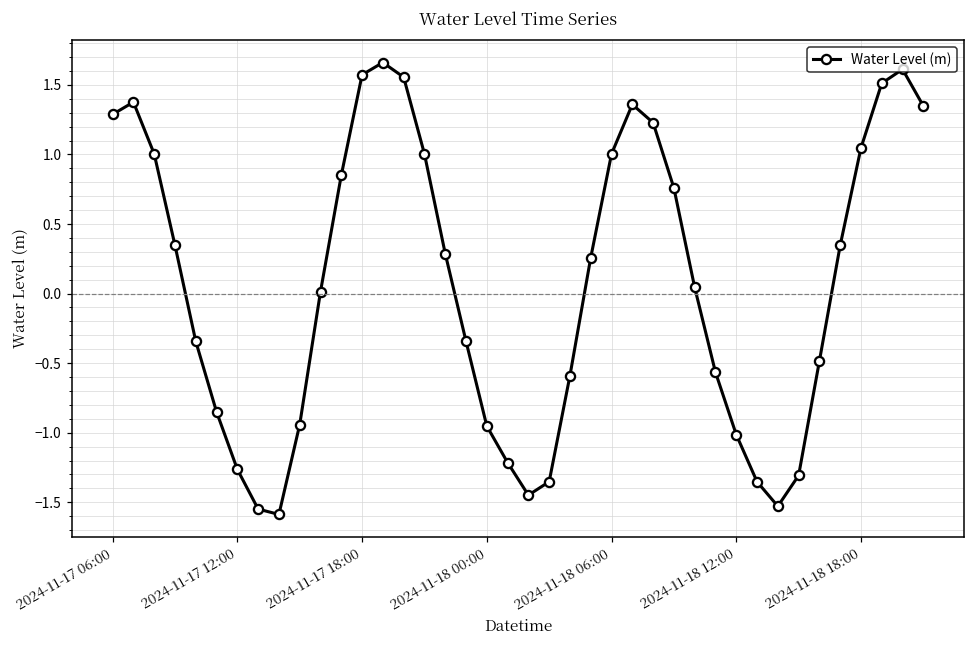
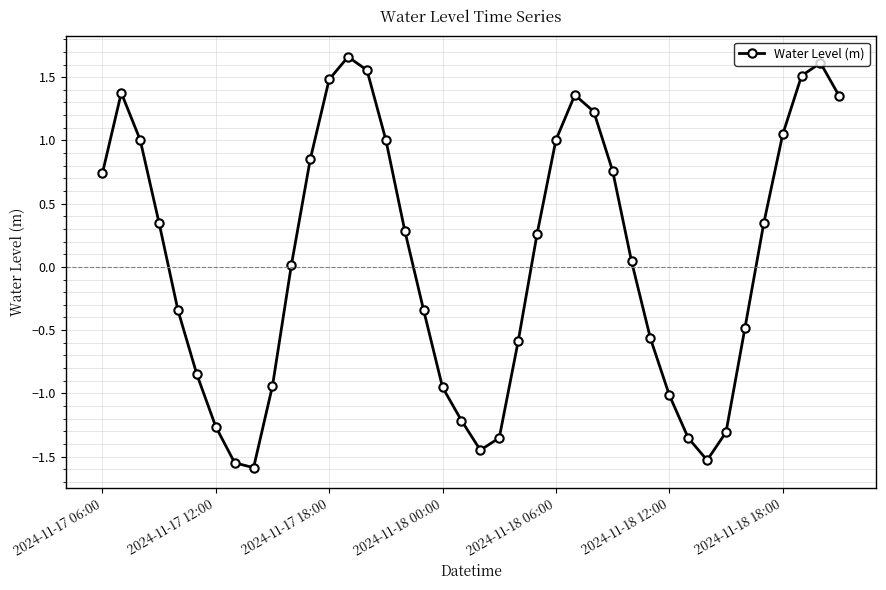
  {
-   "2024-11-17 06:00": 1.29,
+   "2024-11-17 06:00": 0.74,
    "2024-11-17 12:00": -1.26,
-   "2024-11-17 18:00": 1.57,
+   "2024-11-17 18:00": 1.48,
    "2024-11-18 00:00": -0.95,
    "2024-11-18 06:00": 1.00,
    "2024-11-18 12:00": -1.01,
    "2024-11-18 18:00": 1.05
  }
